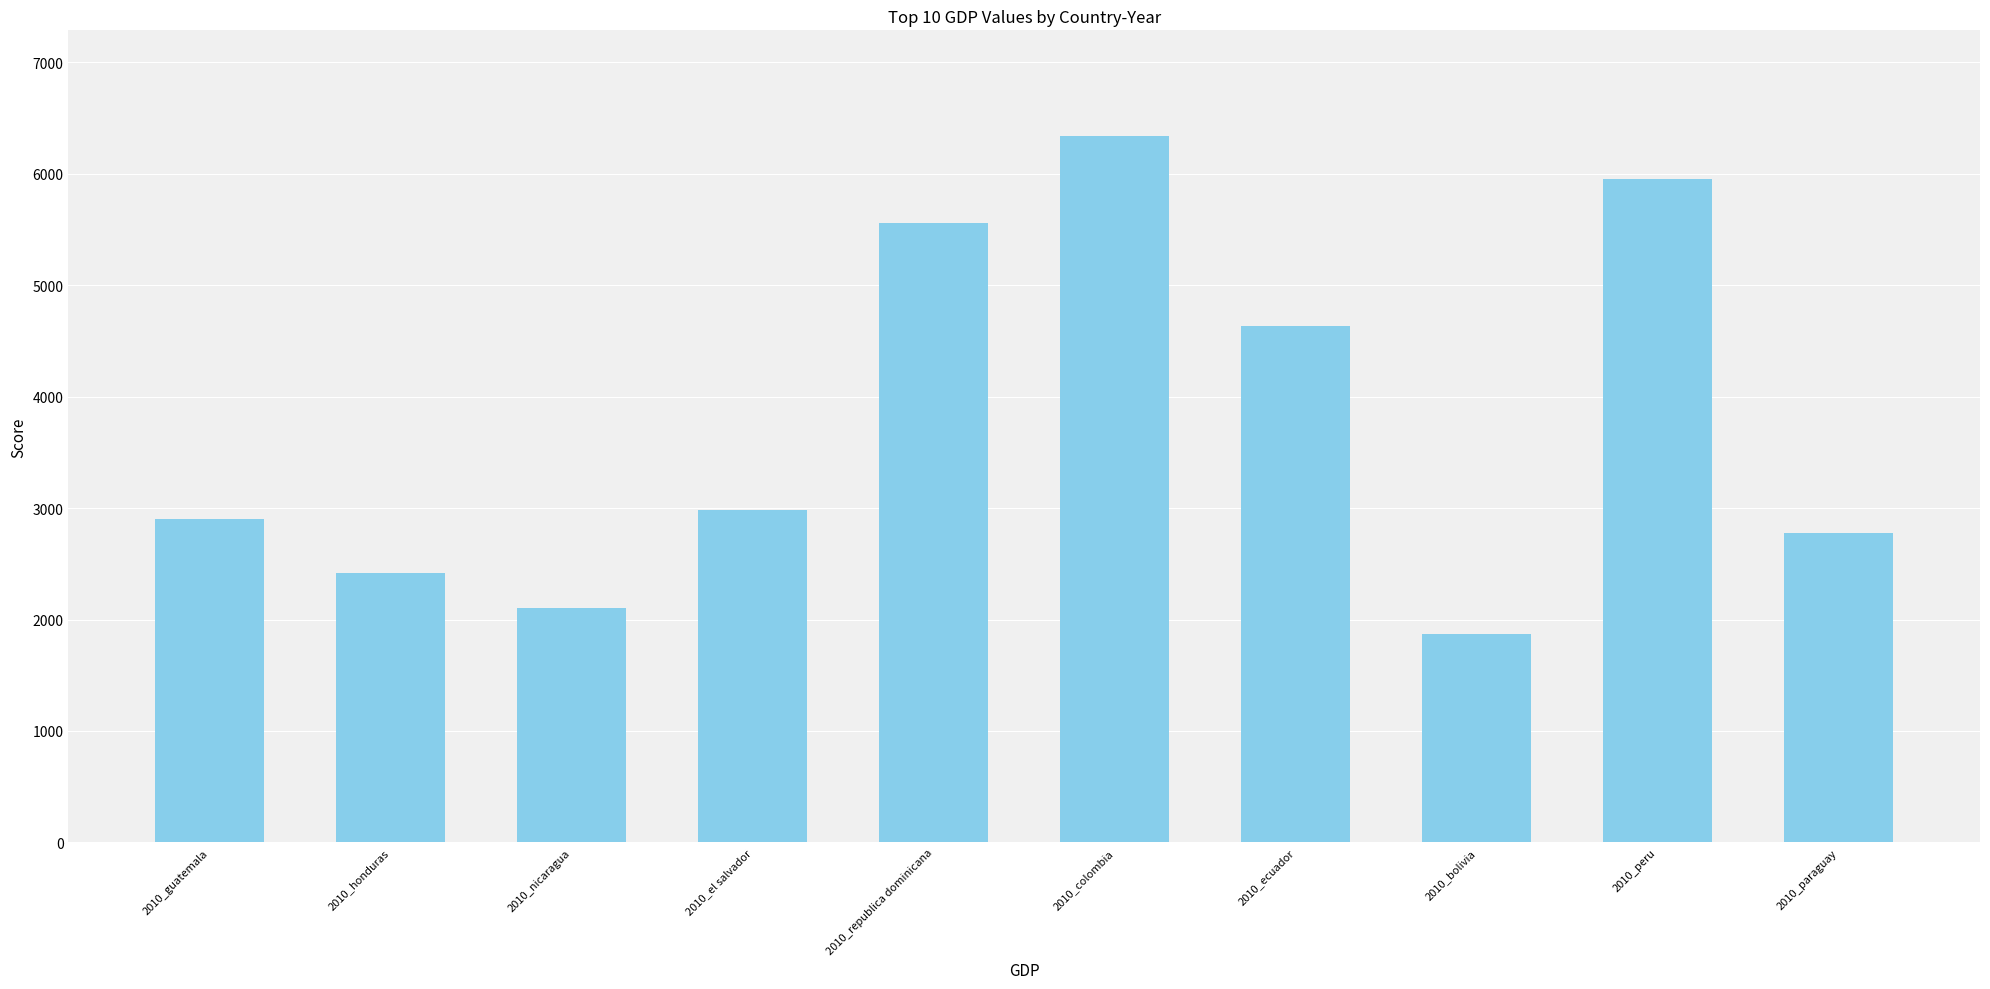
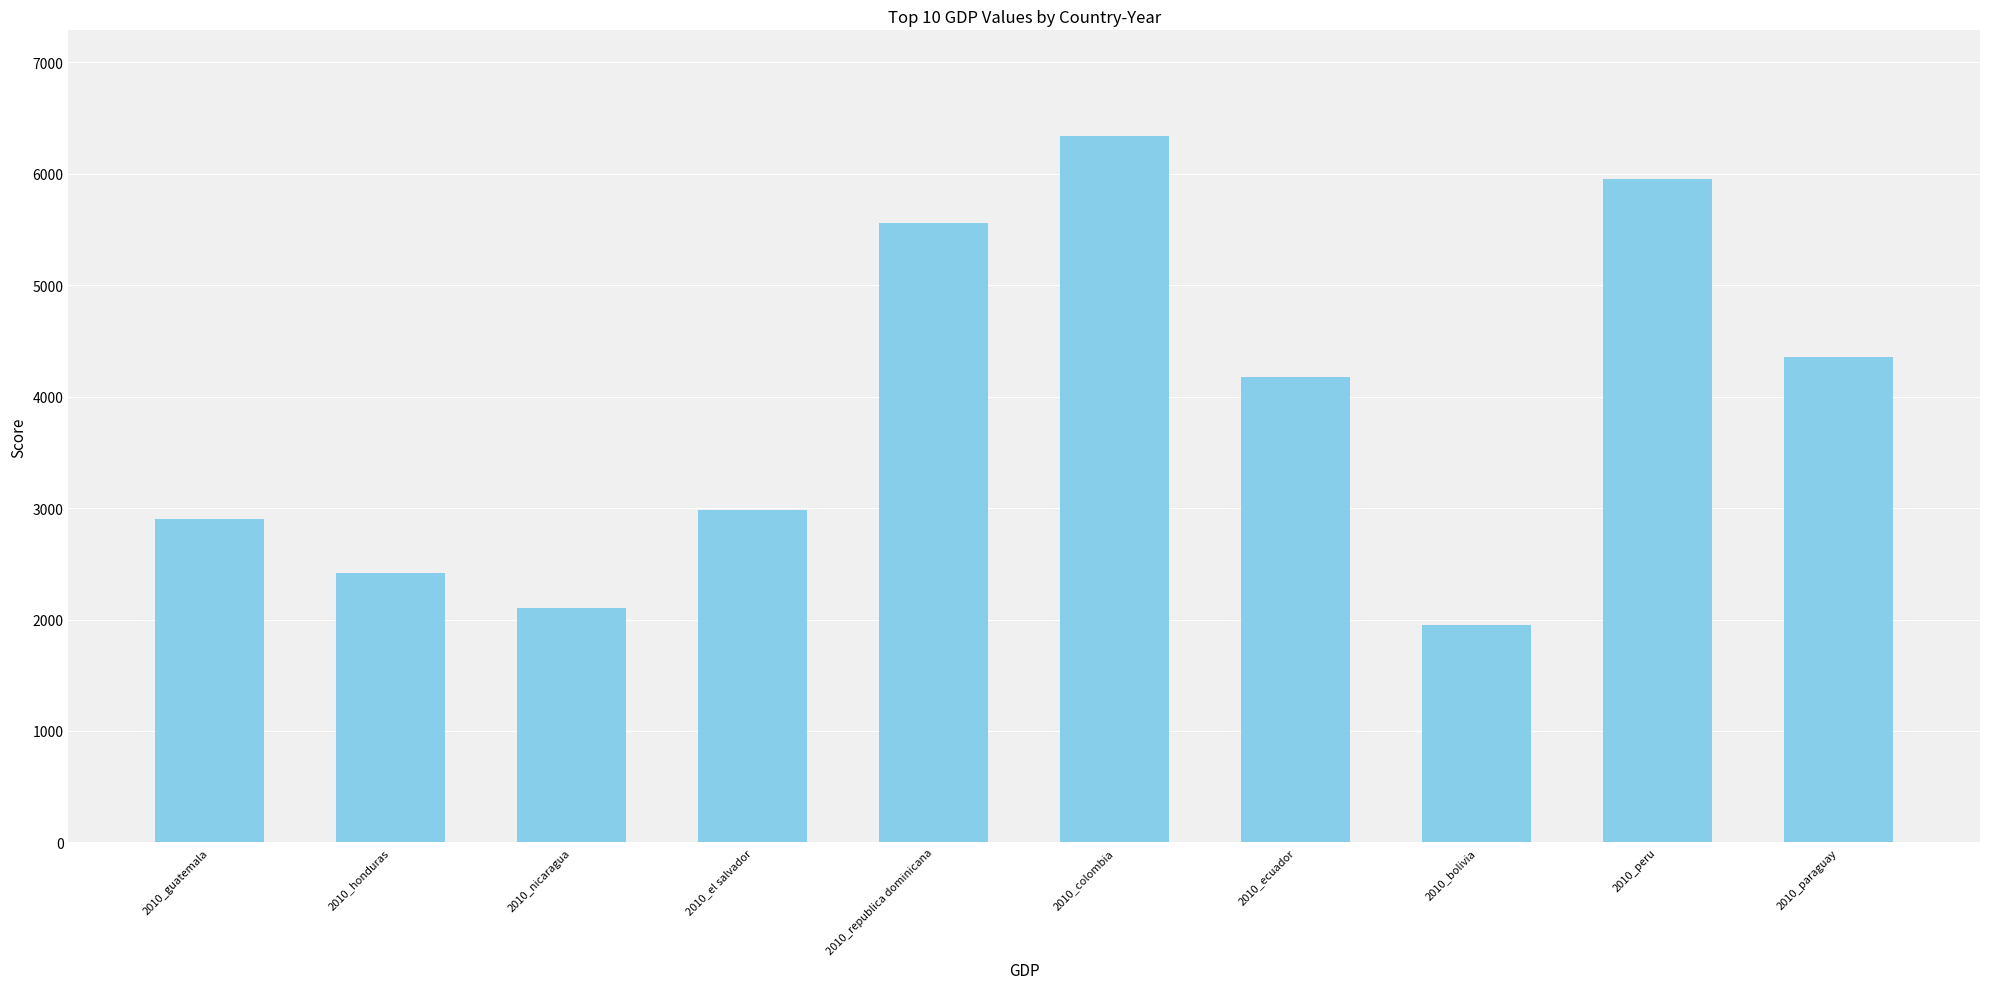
  {
    "2010_guatemala": 2900,
    "2010_honduras": 2420,
    "2010_nicaragua": 2100,
    "2010_el salvador": 2980,
    "2010_republica dominicana": 5560,
    "2010_colombia": 6340,
-   "2010_ecuador": 4630,
-   "2010_bolivia": 1870,
+   "2010_ecuador": 4180,
+   "2010_bolivia": 1960,
    "2010_peru": 5950,
-   "2010_paraguay": 2780
+   "2010_paraguay": 4360
  }
